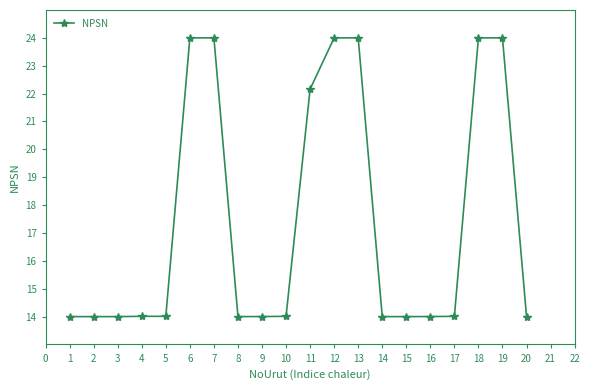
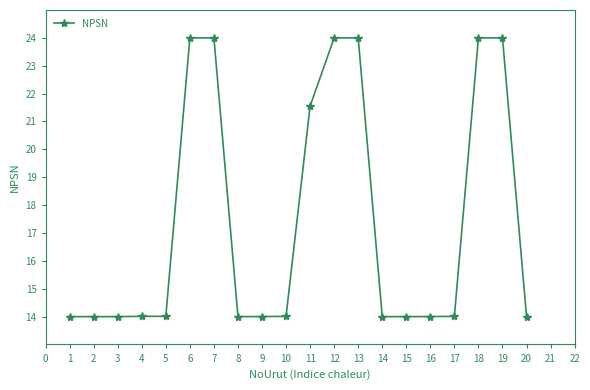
  {
    "1": 14.0,
    "2": 14.0,
    "3": 14.0,
    "4": 14.0,
    "5": 14.0,
    "6": 24.0,
    "7": 24.0,
    "8": 14.0,
    "9": 14.0,
    "10": 14.0,
-   "11": 22.2,
+   "11": 21.6,
    "12": 24.0,
    "13": 24.0,
    "14": 14.0,
    "15": 14.0,
    "16": 14.0,
    "17": 14.0,
    "18": 24.0,
    "19": 24.0,
    "20": 14.0
  }
